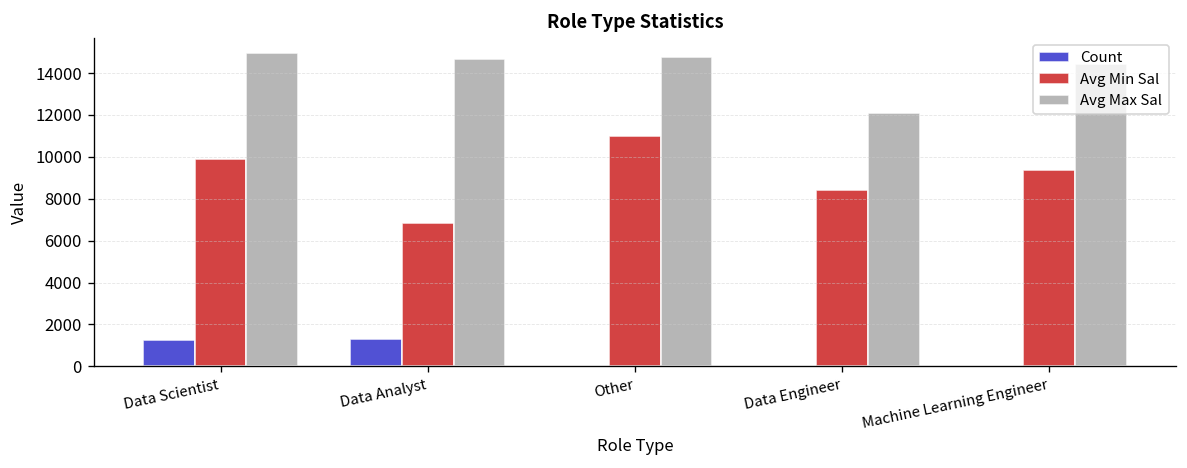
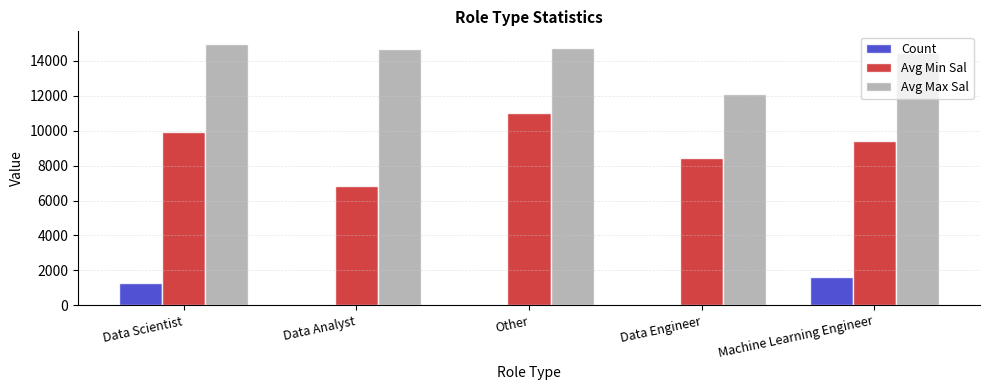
  {
    "Count": {
      "Data Scientist": 1300,
-     "Data Analyst": 1300,
-     "Machine Learning Engineer": 0
+     "Data Analyst": 0,
+     "Machine Learning Engineer": 1600
    },
    "Avg Min Sal": {
      "Data Scientist": 9900,
      "Data Analyst": 6800,
      "Other": 11000,
      "Data Engineer": 8400,
      "Machine Learning Engineer": 9400
    },
    "Avg Max Sal": {
      "Data Scientist": 14900,
      "Data Analyst": 14700,
      "Other": 14800,
      "Data Engineer": 12100
    }
  }
